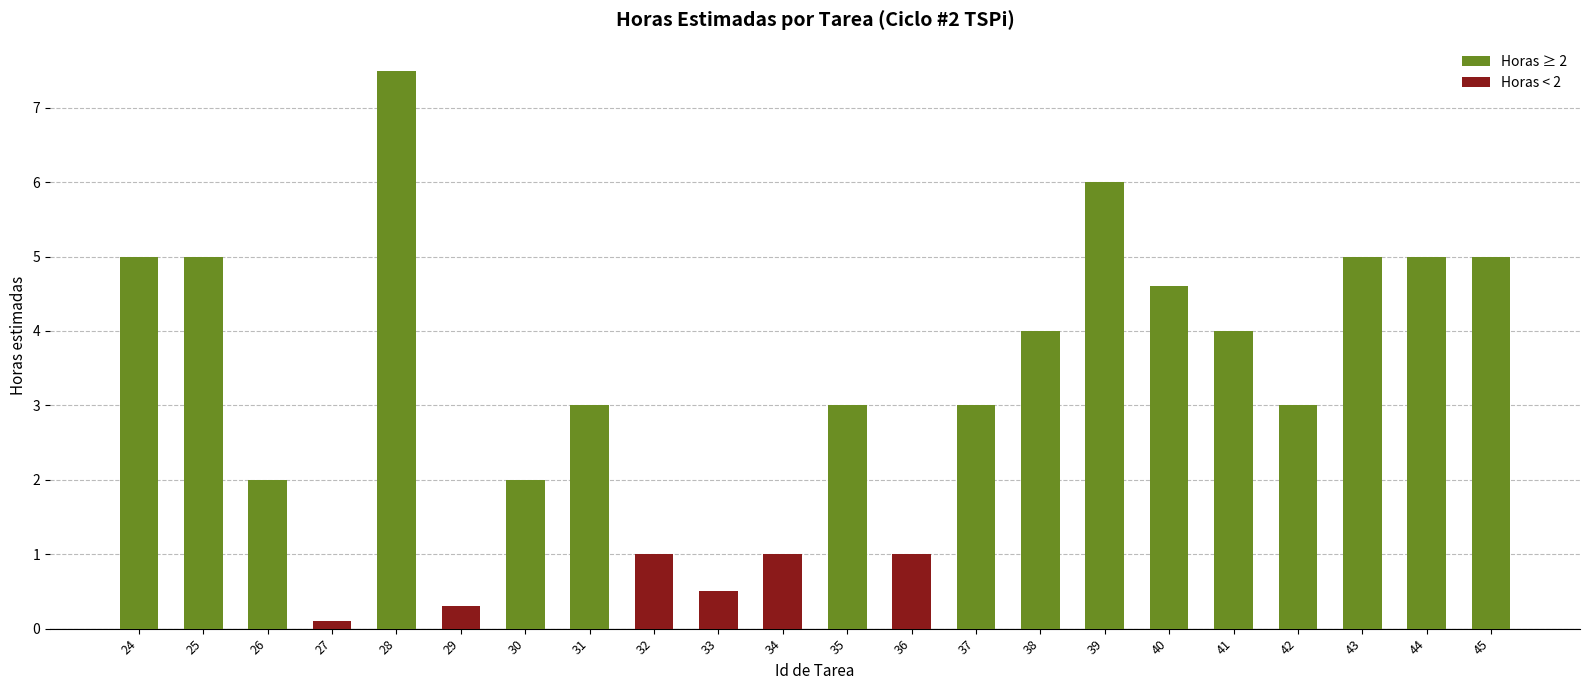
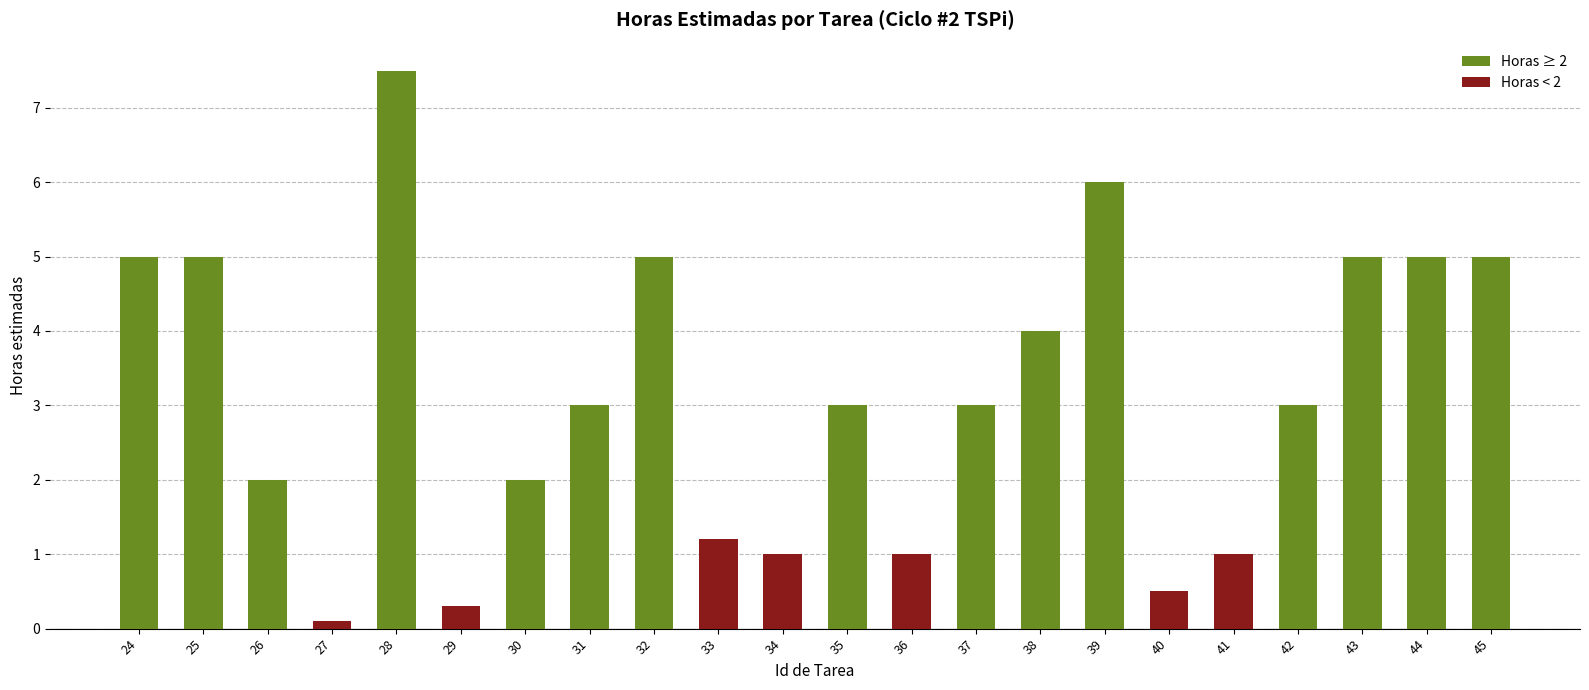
  {
    "24": 5.0,
    "25": 5.0,
    "26": 2.0,
    "27": 0.1,
    "28": 7.5,
    "29": 0.3,
    "30": 2.0,
    "31": 3.0,
-   "32": 1,
-   "33": 0.5,
+   "32": 5,
+   "33": 1.2,
    "34": 1.0,
    "35": 3.0,
    "36": 1.0,
    "37": 3.0,
    "38": 4.0,
    "39": 6.0,
-   "40": 4.6,
-   "41": 4,
+   "40": 0.5,
+   "41": 1,
    "42": 3.0,
    "43": 5.0,
    "44": 5.0,
    "45": 5.0
  }
